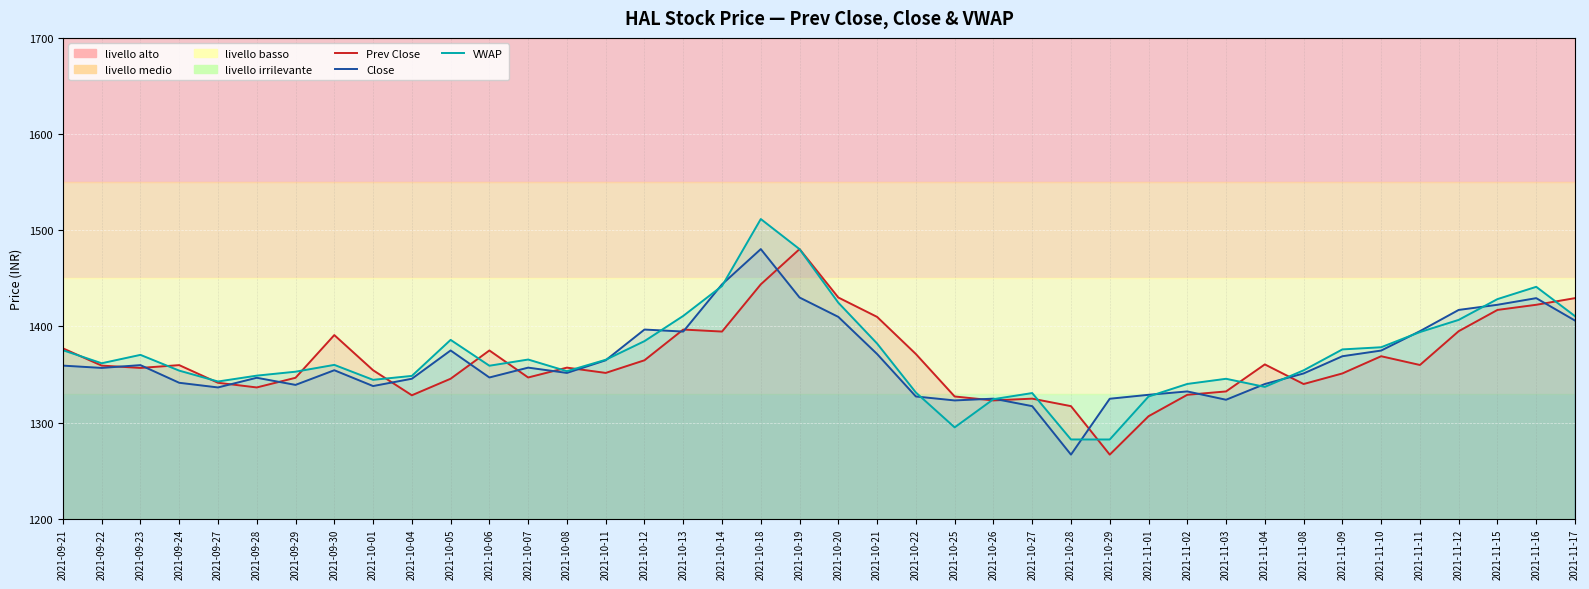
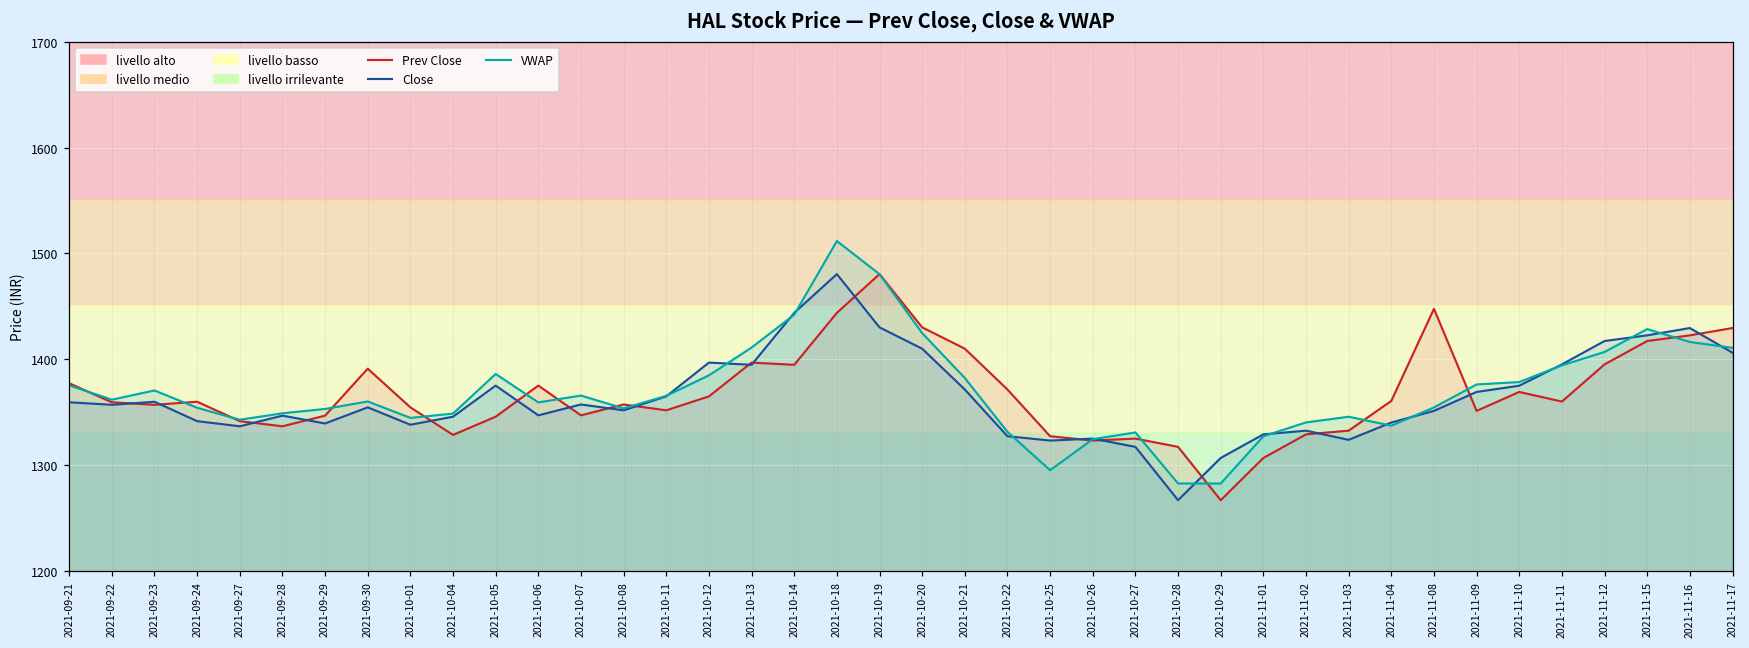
  {
    "Prev Close": {
      "2021-09-23": 1360,
      "2021-09-24": 1360,
      "2021-09-28": 1340,
      "2021-09-29": 1350,
      "2021-09-30": 1390,
      "2021-10-01": 1350,
      "2021-10-04": 1330,
      "2021-10-05": 1350,
      "2021-10-06": 1380,
      "2021-10-07": 1350,
      "2021-10-08": 1360,
      "2021-10-11": 1350,
      "2021-10-12": 1360,
      "2021-10-14": 1390,
      "2021-10-18": 1440,
      "2021-10-20": 1430,
      "2021-10-21": 1410,
      "2021-10-22": 1370,
      "2021-10-25": 1330,
      "2021-10-27": 1320,
      "2021-10-28": 1320,
      "2021-10-29": 1270,
      "2021-11-01": 1310,
      "2021-11-02": 1330,
      "2021-11-03": 1330,
      "2021-11-04": 1360,
-     "2021-11-08": 1340,
+     "2021-11-08": 1450,
      "2021-11-09": 1350,
      "2021-11-10": 1370,
      "2021-11-11": 1360,
      "2021-11-12": 1400,
      "2021-11-15": 1420,
      "2021-11-16": 1420,
      "2021-11-17": 1430
    },
    "Close": {
      "2021-09-21": 1360,
      "2021-09-23": 1360,
      "2021-09-24": 1340,
      "2021-09-27": 1340,
      "2021-09-29": 1340,
      "2021-09-30": 1350,
      "2021-10-01": 1340,
      "2021-10-04": 1350,
      "2021-10-05": 1380,
      "2021-10-06": 1350,
      "2021-10-07": 1360,
      "2021-10-12": 1400,
      "2021-10-18": 1480,
      "2021-10-19": 1430,
      "2021-10-20": 1410,
      "2021-10-21": 1370,
      "2021-10-22": 1330,
      "2021-10-25": 1320,
      "2021-10-27": 1320,
      "2021-10-28": 1270,
-     "2021-10-29": 1320,
+     "2021-10-29": 1310,
      "2021-11-02": 1330,
      "2021-11-03": 1320,
      "2021-11-04": 1340,
      "2021-11-08": 1350,
      "2021-11-09": 1370,
      "2021-11-10": 1370,
      "2021-11-12": 1420,
      "2021-11-15": 1420,
      "2021-11-16": 1430,
      "2021-11-17": 1410
    },
    "VWAP": {
      "2021-09-23": 1370,
      "2021-09-24": 1350,
      "2021-09-29": 1350,
      "2021-09-30": 1360,
      "2021-10-01": 1340,
      "2021-10-04": 1350,
      "2021-10-05": 1390,
      "2021-10-06": 1360,
      "2021-10-07": 1370,
      "2021-10-12": 1380,
      "2021-10-13": 1410,
      "2021-10-18": 1510,
      "2021-10-20": 1420,
      "2021-10-21": 1380,
      "2021-10-22": 1330,
      "2021-10-25": 1300,
      "2021-10-27": 1330,
      "2021-10-28": 1280,
      "2021-10-29": 1280,
      "2021-11-02": 1340,
      "2021-11-03": 1350,
      "2021-11-04": 1340,
      "2021-11-08": 1350,
      "2021-11-09": 1380,
      "2021-11-10": 1380,
      "2021-11-12": 1410,
      "2021-11-15": 1430,
-     "2021-11-16": 1440,
+     "2021-11-16": 1420,
      "2021-11-17": 1410
    }
  }
